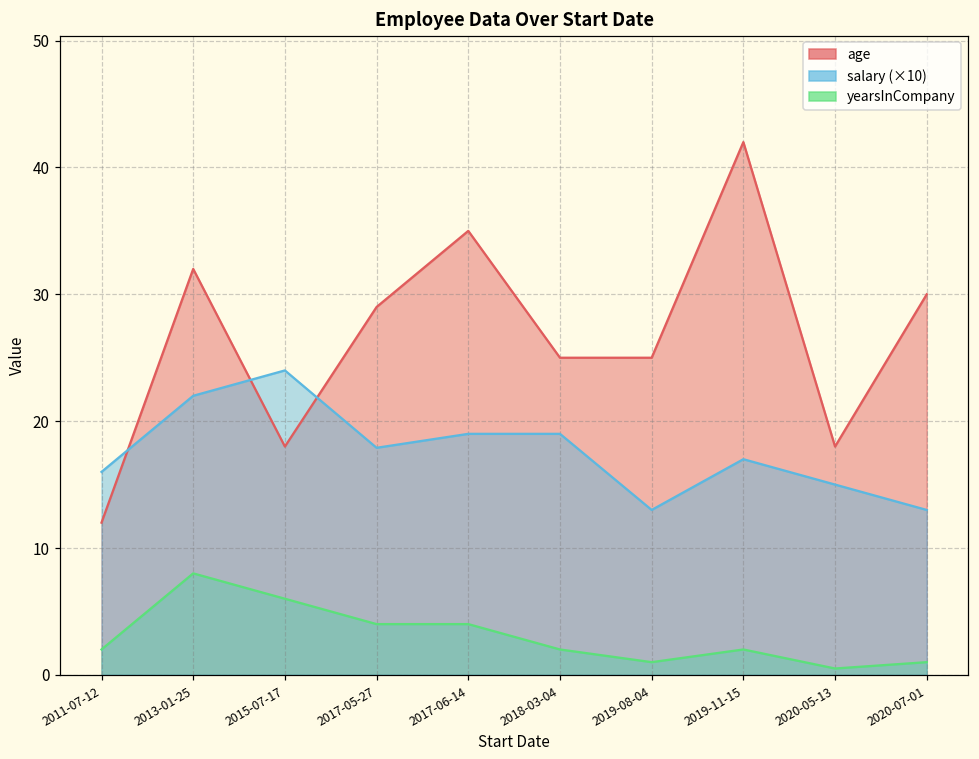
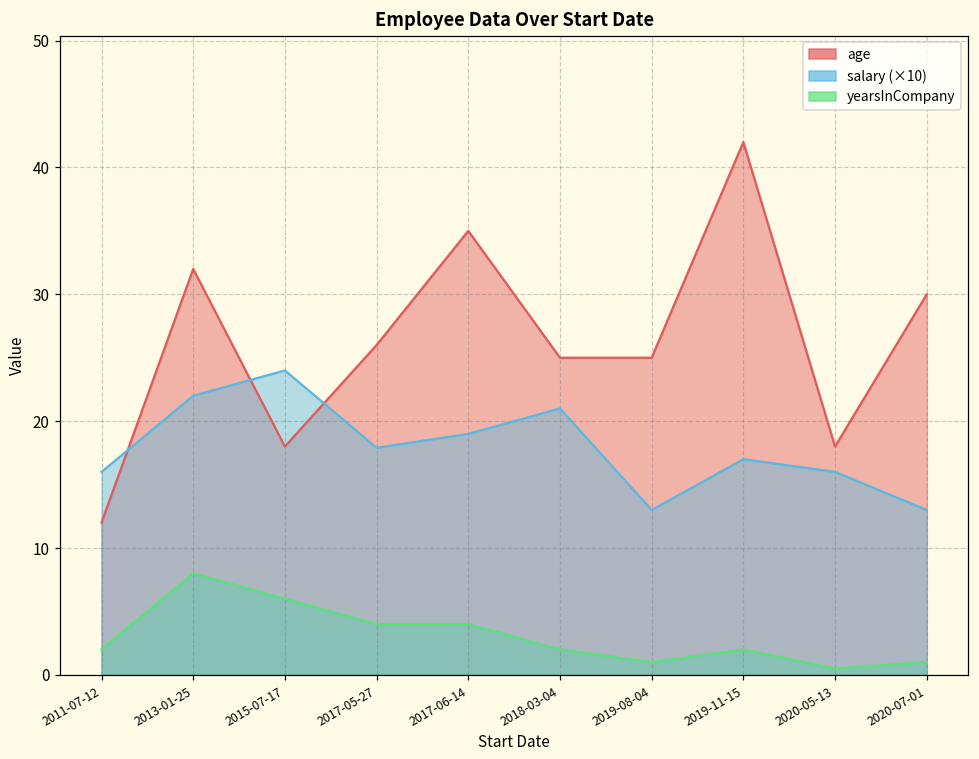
  {
    "age": {
      "2011-07-12": 12,
      "2013-01-25": 32,
      "2015-07-17": 18,
-     "2017-05-27": 29,
+     "2017-05-27": 26,
      "2017-06-14": 35,
      "2018-03-04": 25,
      "2019-08-04": 25,
      "2019-11-15": 42,
      "2020-05-13": 18,
      "2020-07-01": 30
    },
    "yearsInCompany": {
      "2011-07-12": 2.0,
      "2013-01-25": 8.0,
      "2015-07-17": 6.0,
      "2017-05-27": 4.0,
      "2017-06-14": 4.0,
      "2018-03-04": 2.0,
      "2019-08-04": 1.0,
      "2019-11-15": 2.0,
      "2020-05-13": 0.5,
      "2020-07-01": 1.0
    },
    "salary (×10)": {
      "2011-07-12": 16.0,
      "2013-01-25": 22.0,
      "2015-07-17": 24.0,
      "2017-05-27": 17.9,
      "2017-06-14": 19.0,
-     "2018-03-04": 19.0,
+     "2018-03-04": 21.0,
      "2019-08-04": 13.0,
      "2019-11-15": 17.0,
-     "2020-05-13": 15.0,
+     "2020-05-13": 16.0,
      "2020-07-01": 13.0
    }
  }
